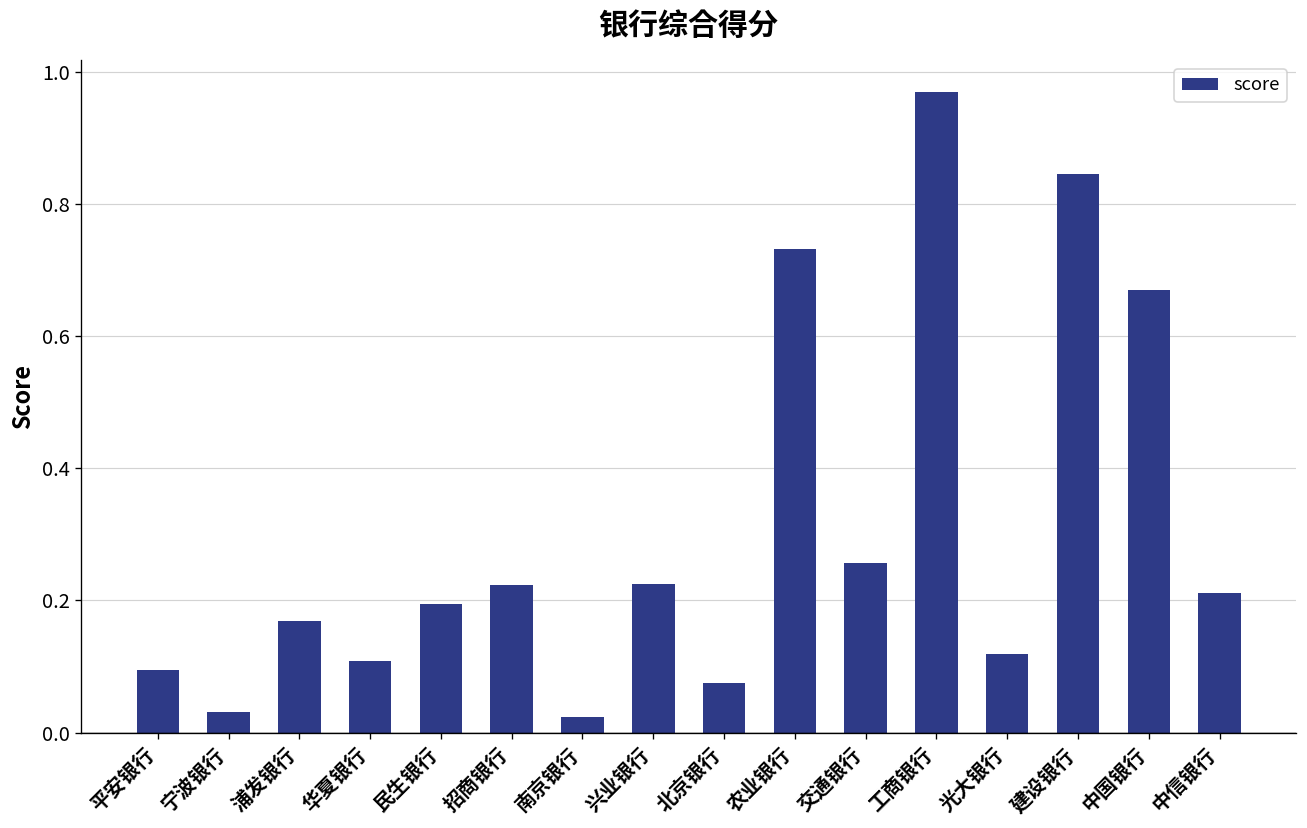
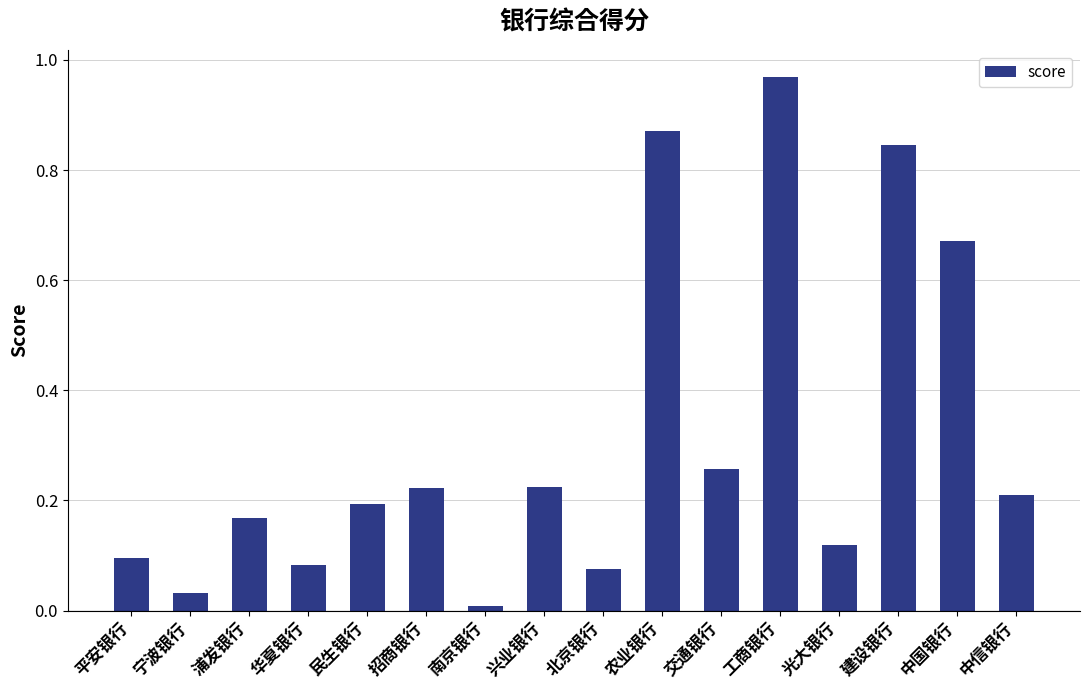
  {
    "平安银行": 0.09,
    "宁波银行": 0.03,
    "浦发银行": 0.17,
-   "华夏银行": 0.11,
+   "华夏银行": 0.08,
    "民生银行": 0.19,
    "招商银行": 0.22,
-   "南京银行": 0.02,
+   "南京银行": 0.01,
    "兴业银行": 0.22,
    "北京银行": 0.07,
-   "农业银行": 0.73,
+   "农业银行": 0.87,
    "交通银行": 0.26,
    "工商银行": 0.97,
    "光大银行": 0.12,
    "建设银行": 0.85,
    "中国银行": 0.67,
    "中信银行": 0.21
  }
